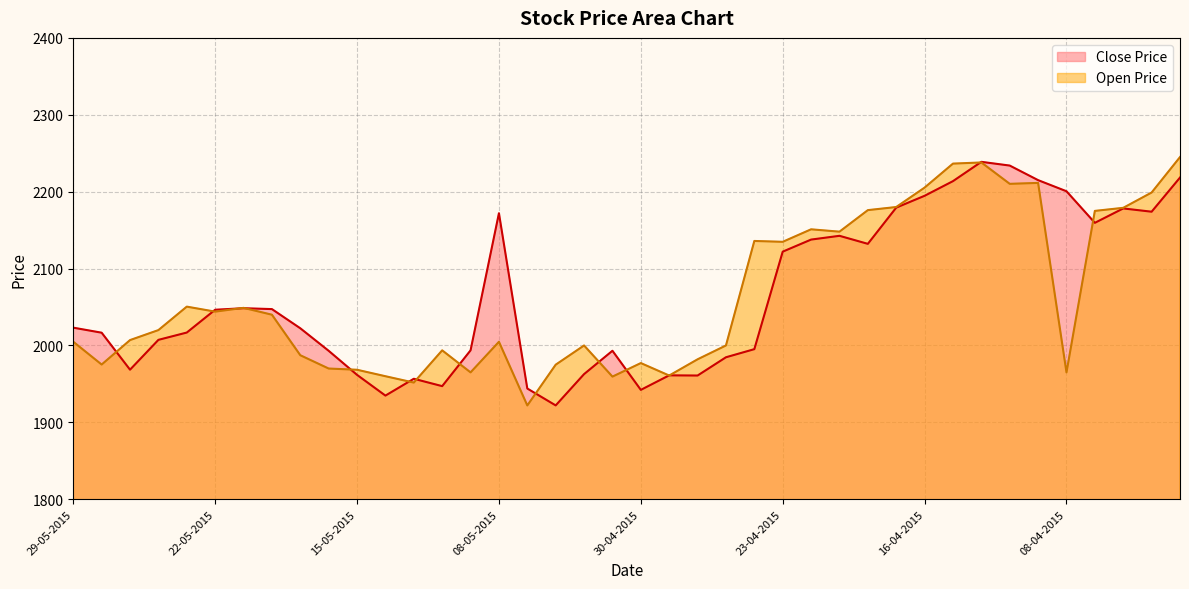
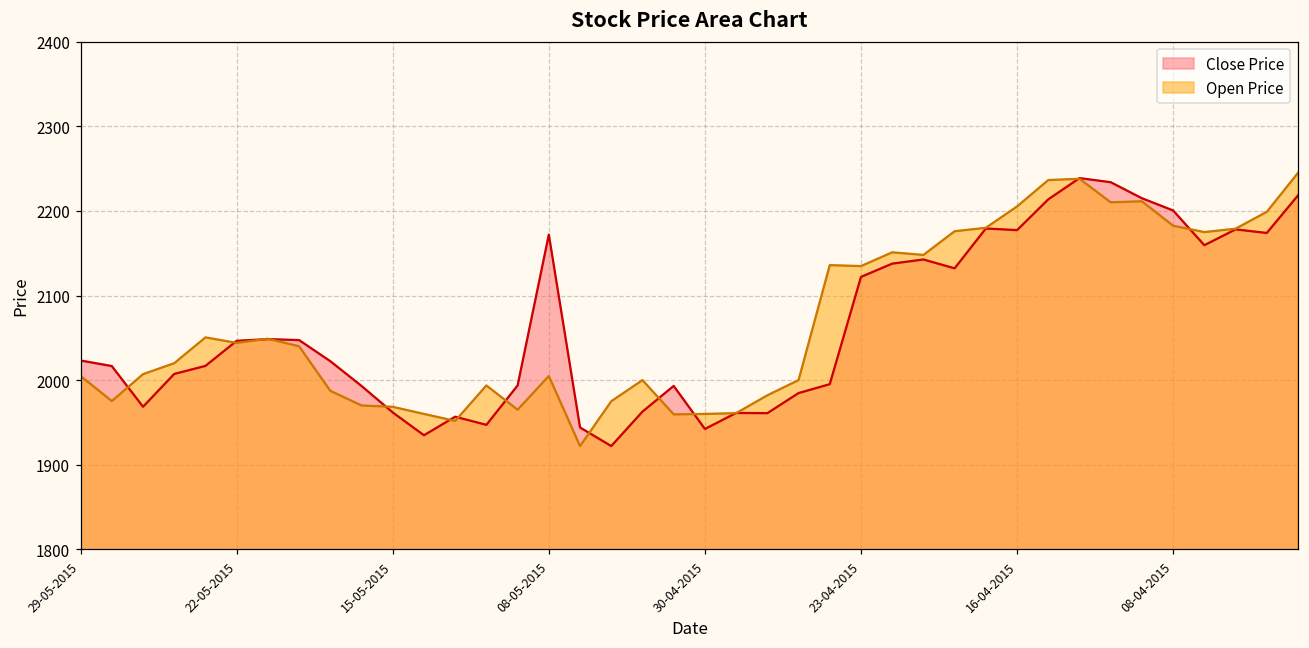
  {
    "Close Price": {
      "29-05-2015": 2020,
      "15-05-2015": 1960,
      "08-05-2015": 2170,
      "30-04-2015": 1940,
      "23-04-2015": 2120,
-     "16-04-2015": 2190,
+     "16-04-2015": 2180,
      "08-04-2015": 2200
    },
    "Open Price": {
      "29-05-2015": 2000,
      "15-05-2015": 1970,
      "08-05-2015": 2000,
-     "30-04-2015": 1980,
+     "30-04-2015": 1960,
      "23-04-2015": 2130,
      "16-04-2015": 2210,
-     "08-04-2015": 1970
+     "08-04-2015": 2180
    }
  }
